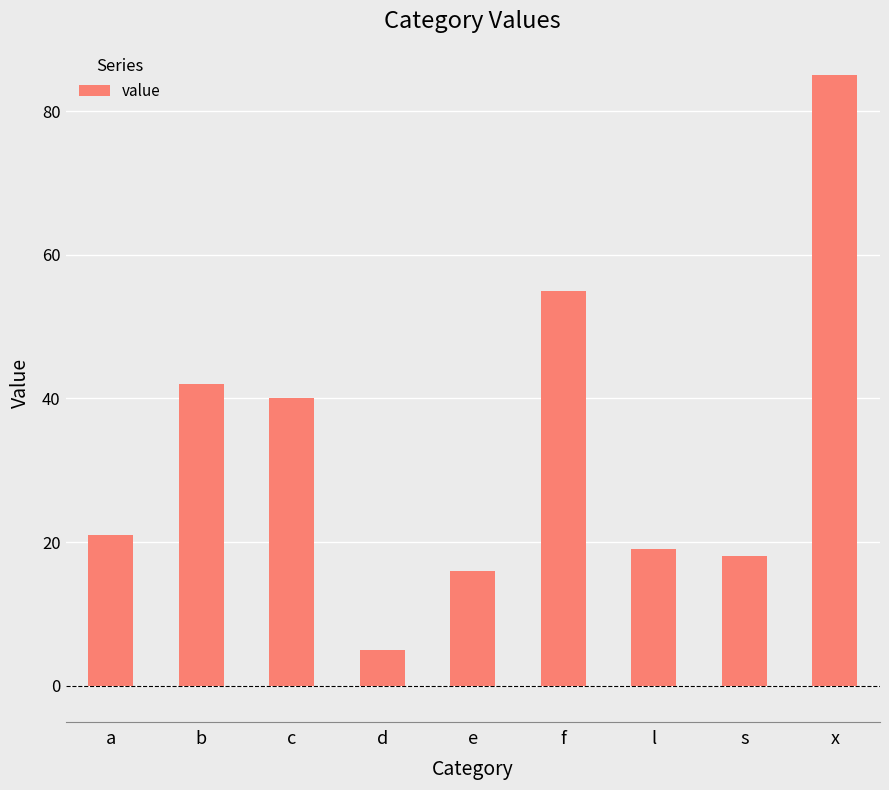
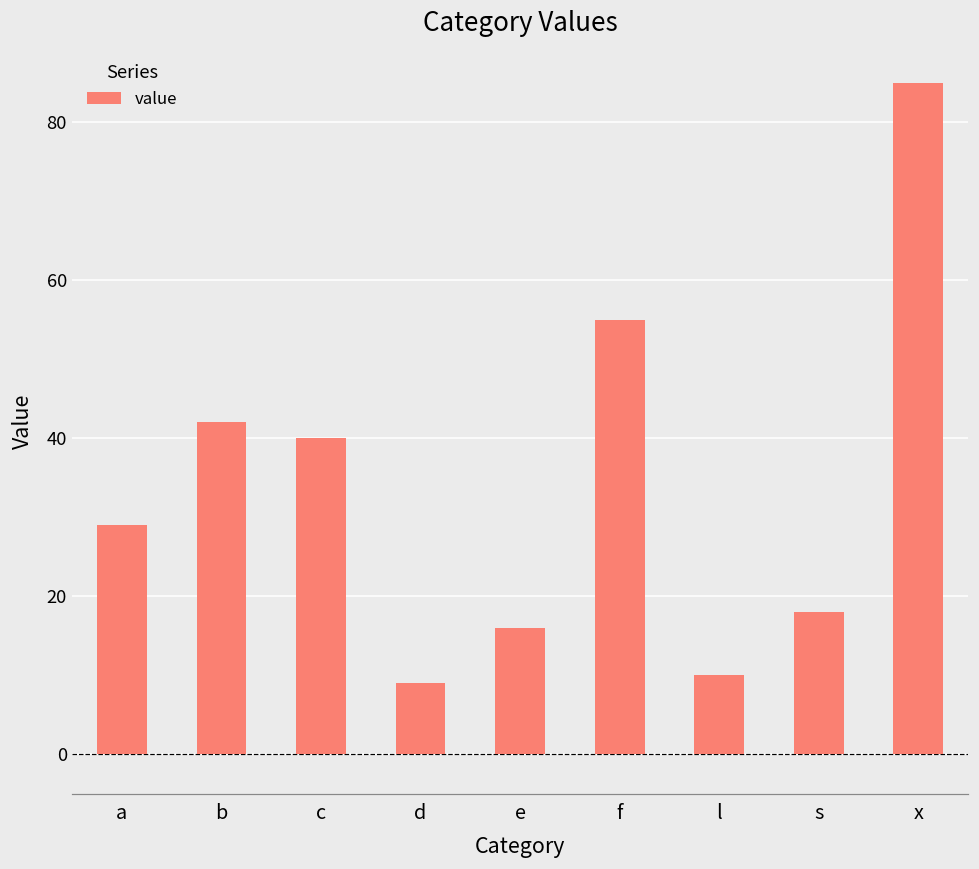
  {
-   "a": 21,
+   "a": 29,
    "b": 42,
    "c": 40,
-   "d": 5,
+   "d": 9,
    "e": 16,
    "f": 55,
-   "l": 19,
+   "l": 10,
    "s": 18,
    "x": 85
  }
